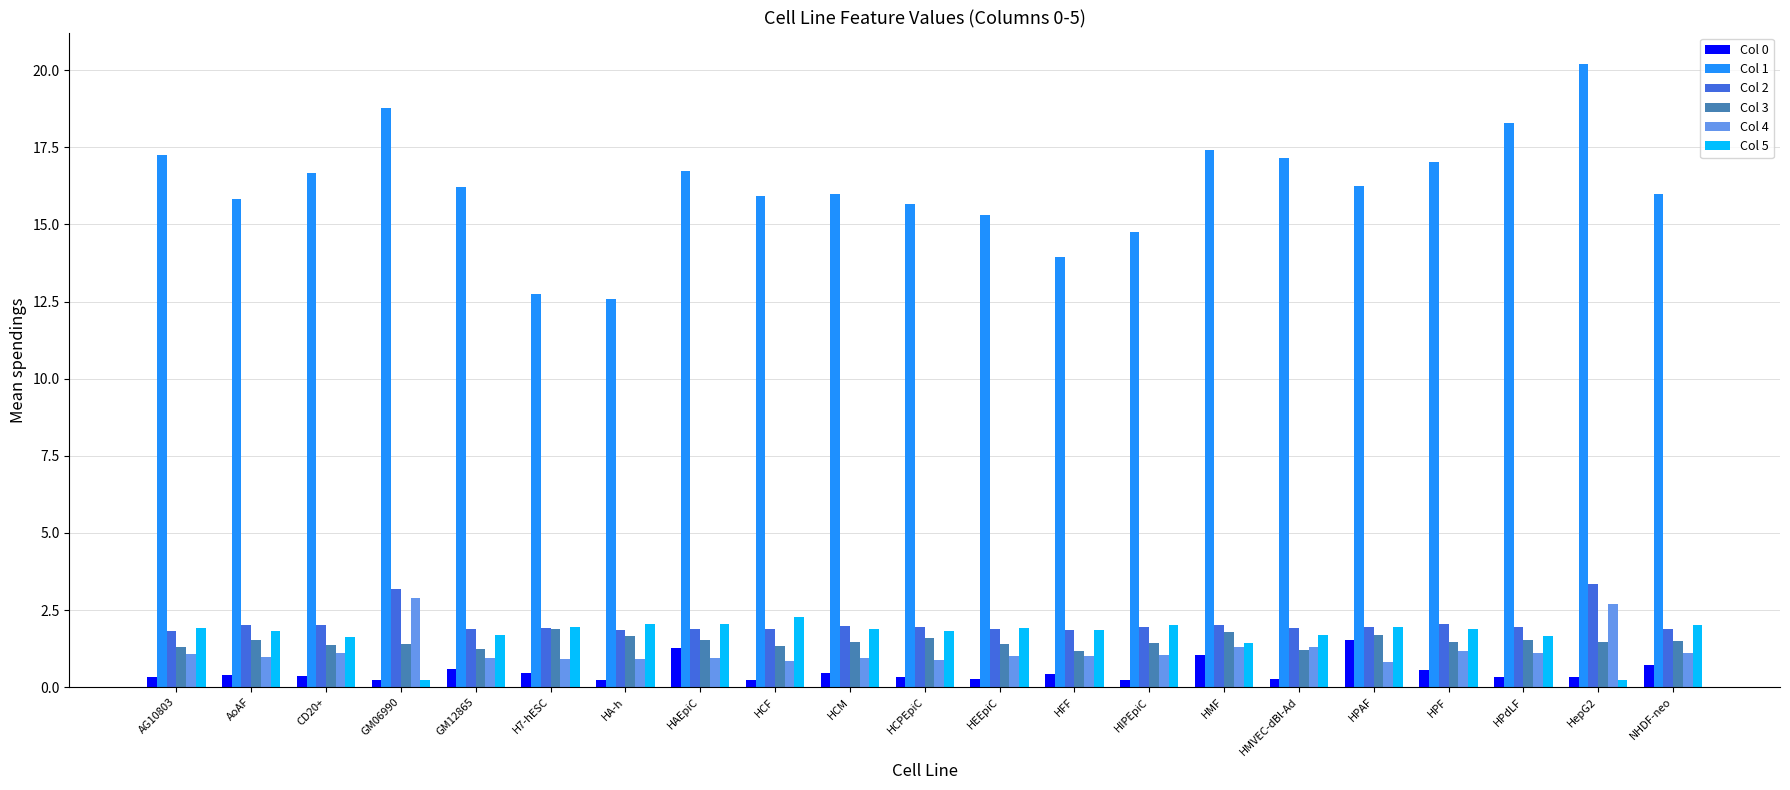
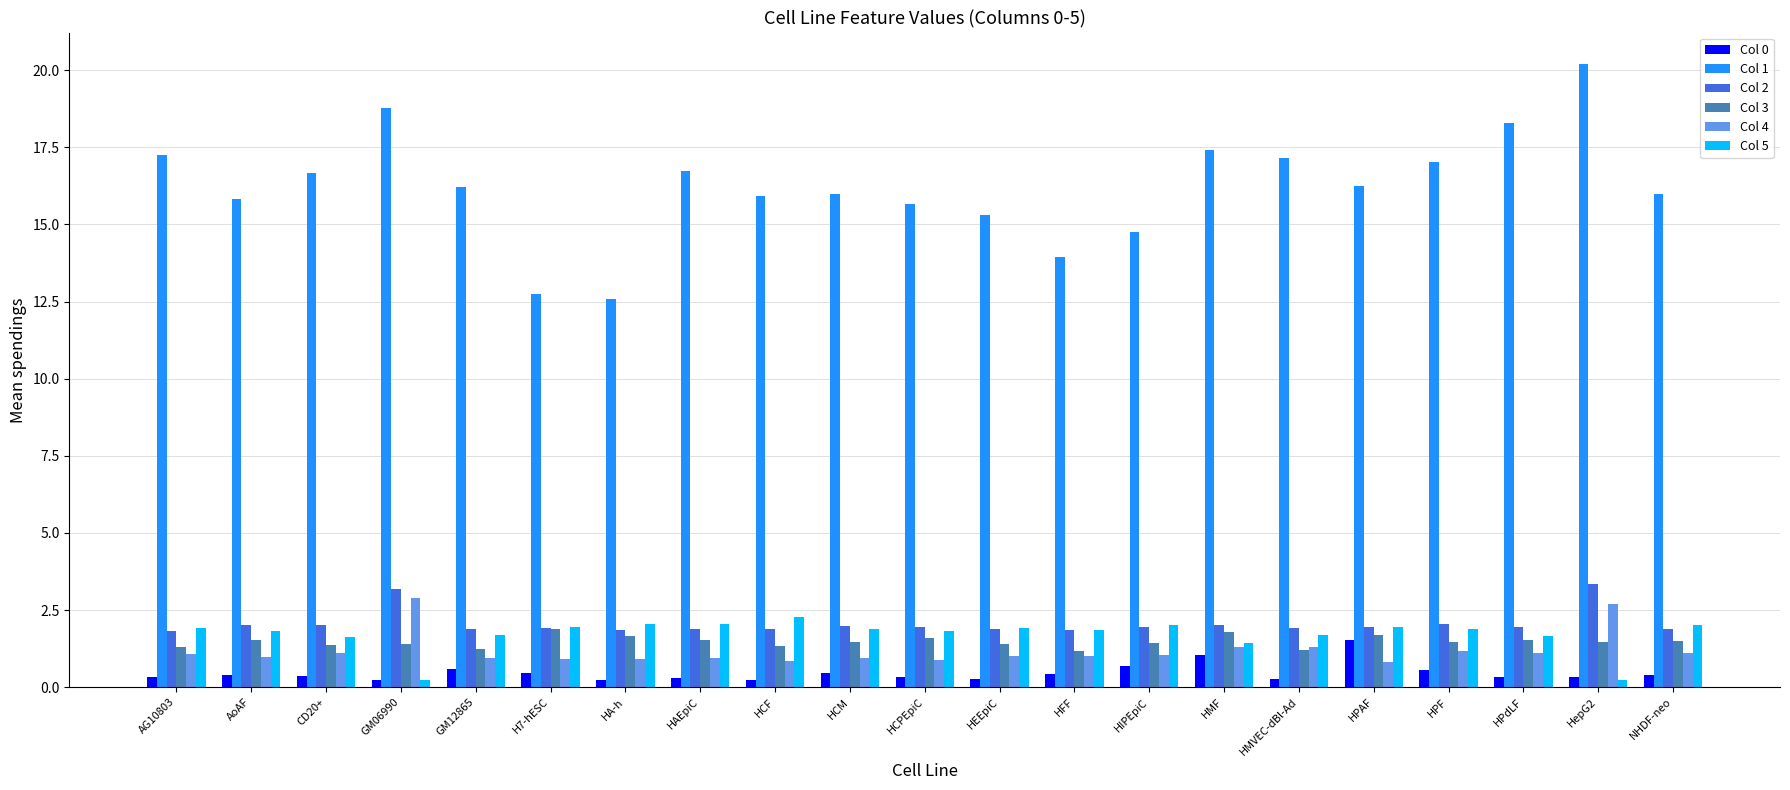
  {
    "Col 0": {
      "AG10803": 0.3,
      "AoAF": 0.4,
      "CD20+": 0.4,
      "GM06990": 0.2,
      "GM12865": 0.6,
      "H7-hESC": 0.5,
      "HA-h": 0.2,
-     "HAEpiC": 1.3,
+     "HAEpiC": 0.3,
      "HCF": 0.2,
      "HCM": 0.4,
      "HCPEpiC": 0.3,
      "HEEpiC": 0.3,
      "HFF": 0.4,
-     "HIPEpiC": 0.2,
+     "HIPEpiC": 0.7,
      "HMF": 1.0,
      "HMVEC-dBl-Ad": 0.3,
      "HPAF": 1.5,
      "HPF": 0.6,
      "HPdLF": 0.3,
      "HepG2": 0.3,
-     "NHDF-neo": 0.7
+     "NHDF-neo": 0.4
    }
  }
